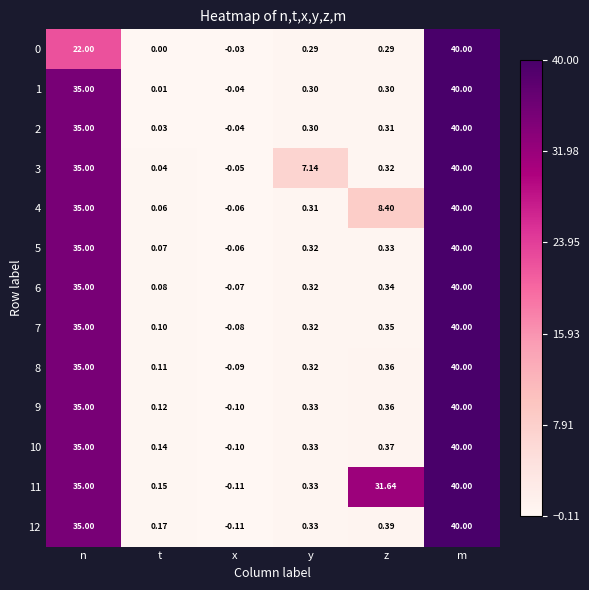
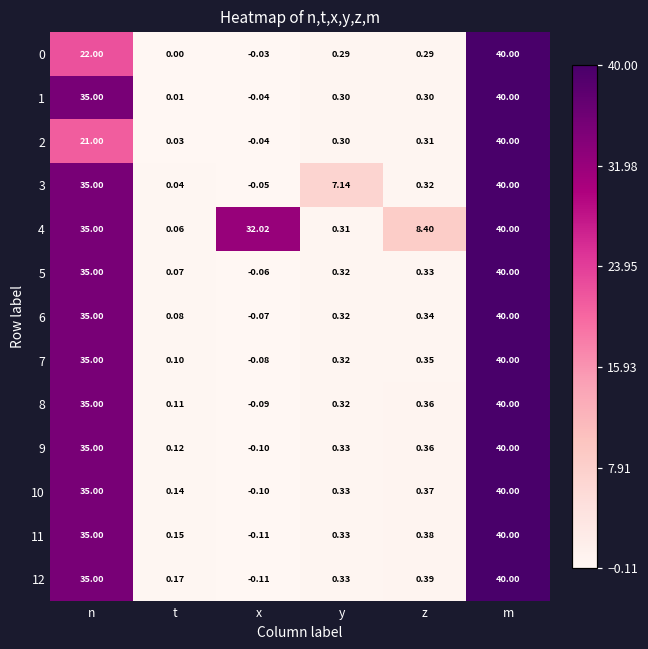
  {
    "0": {
      "n": 22.00,
      "t": 0.00,
      "x": -0.03,
      "y": 0.29,
      "z": 0.29,
      "m": 40.00
    },
    "1": {
      "n": 35.00,
      "t": 0.01,
      "x": -0.04,
      "y": 0.30,
      "z": 0.30,
      "m": 40.00
    },
    "2": {
-     "n": 35.00,
+     "n": 21.00,
      "t": 0.03,
      "x": -0.04,
      "y": 0.30,
      "z": 0.31,
      "m": 40.00
    },
    "3": {
      "n": 35.00,
      "t": 0.04,
      "x": -0.05,
      "y": 7.14,
      "z": 0.32,
      "m": 40.00
    },
    "4": {
      "n": 35.00,
      "t": 0.06,
-     "x": -0.06,
+     "x": 32.02,
      "y": 0.31,
      "z": 8.40,
      "m": 40.00
    },
    "5": {
      "n": 35.00,
      "t": 0.07,
      "x": -0.06,
      "y": 0.32,
      "z": 0.33,
      "m": 40.00
    },
    "6": {
      "n": 35.00,
      "t": 0.08,
      "x": -0.07,
      "y": 0.32,
      "z": 0.34,
      "m": 40.00
    },
    "7": {
      "n": 35.00,
      "t": 0.10,
      "x": -0.08,
      "y": 0.32,
      "z": 0.35,
      "m": 40.00
    },
    "8": {
      "n": 35.00,
      "t": 0.11,
      "x": -0.09,
      "y": 0.32,
      "z": 0.36,
      "m": 40.00
    },
    "9": {
      "n": 35.00,
      "t": 0.12,
      "x": -0.10,
      "y": 0.33,
      "z": 0.36,
      "m": 40.00
    },
    "10": {
      "n": 35.00,
      "t": 0.14,
      "x": -0.10,
      "y": 0.33,
      "z": 0.37,
      "m": 40.00
    },
    "11": {
      "n": 35.00,
      "t": 0.15,
      "x": -0.11,
      "y": 0.33,
-     "z": 31.64,
+     "z": 0.38,
      "m": 40.00
    },
    "12": {
      "n": 35.00,
      "t": 0.17,
      "x": -0.11,
      "y": 0.33,
      "z": 0.39,
      "m": 40.00
    }
  }
